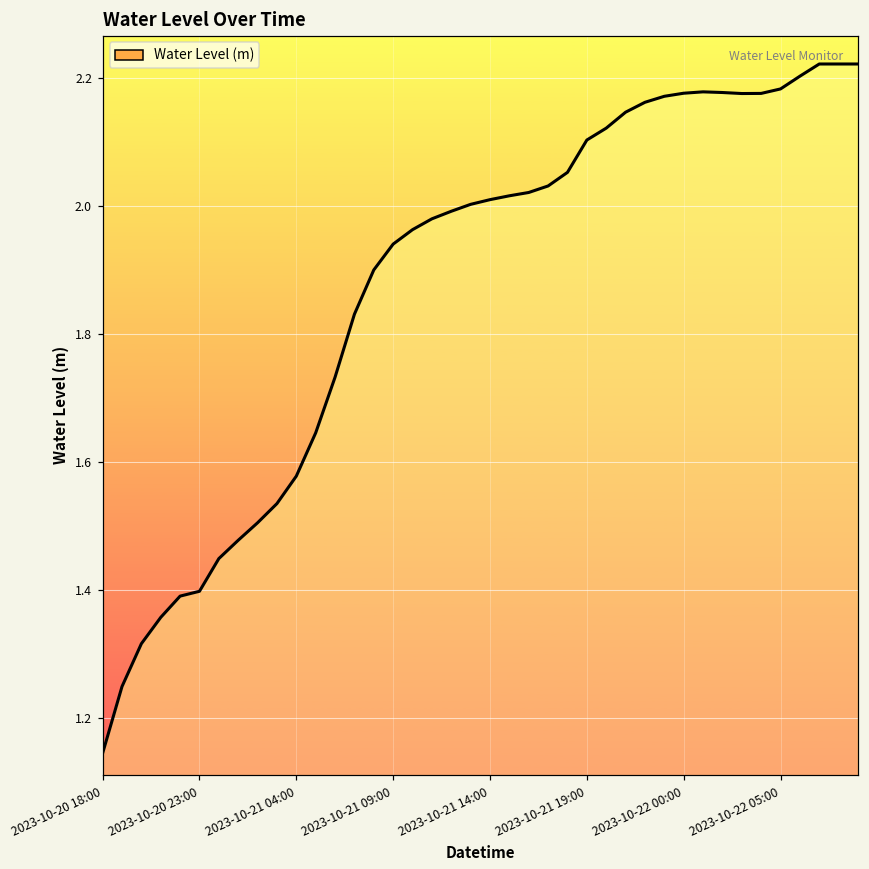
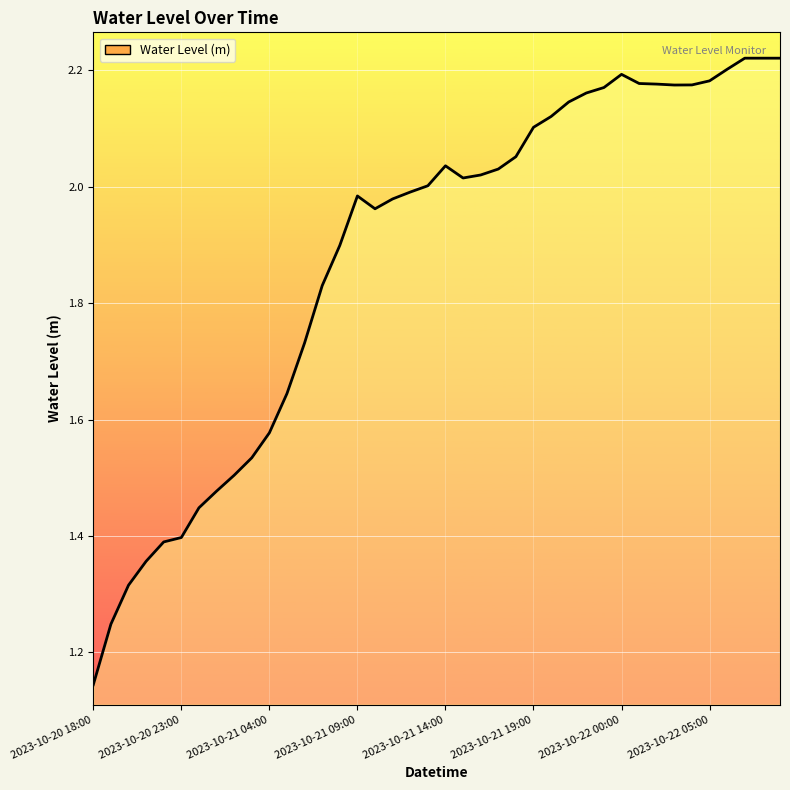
  {
    "2023-10-20 18:00": 1.14,
    "2023-10-20 23:00": 1.40,
    "2023-10-21 04:00": 1.58,
-   "2023-10-21 09:00": 1.94,
-   "2023-10-21 14:00": 2.01,
+   "2023-10-21 09:00": 1.98,
+   "2023-10-21 14:00": 2.04,
    "2023-10-21 19:00": 2.10,
-   "2023-10-22 00:00": 2.18,
+   "2023-10-22 00:00": 2.19,
    "2023-10-22 05:00": 2.18
  }
